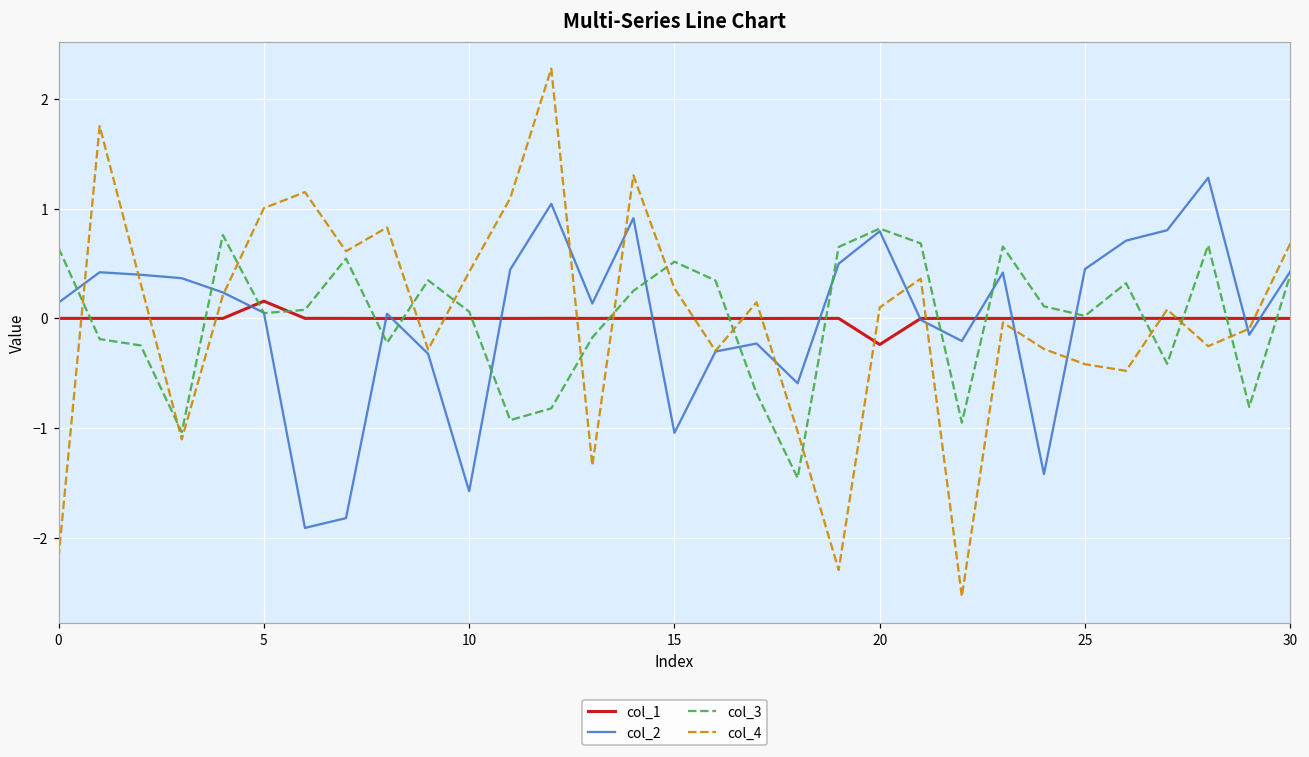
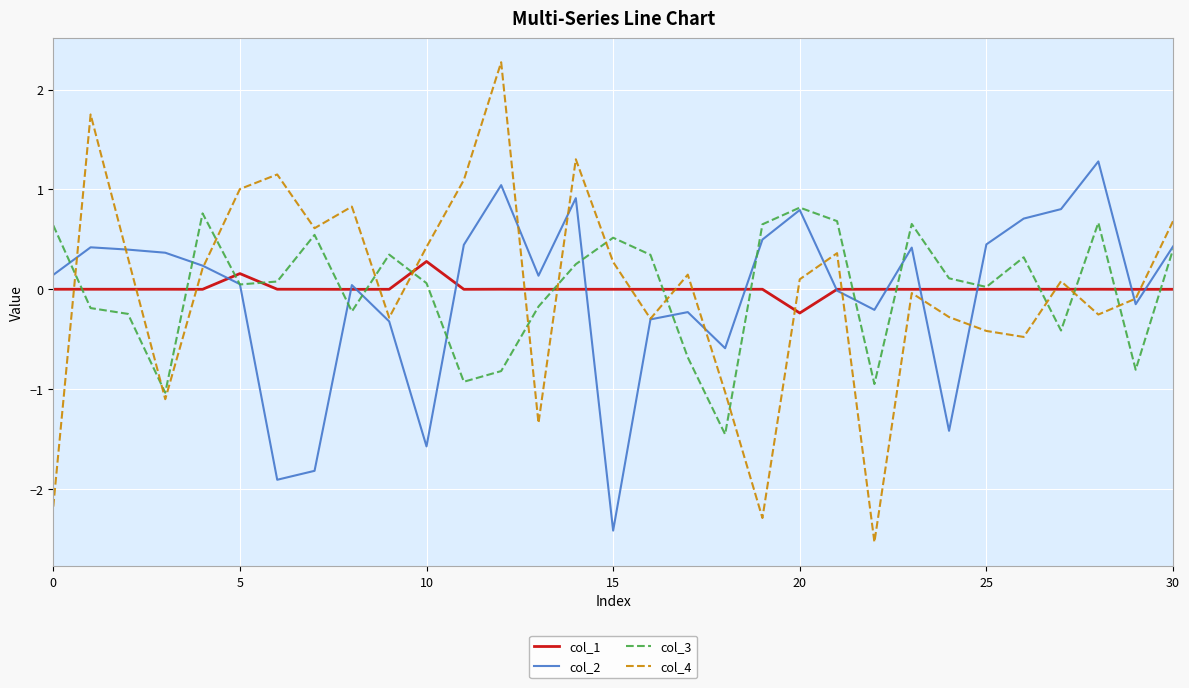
  {
    "col_1": {
      "0": 0.0,
      "5": 0.2,
-     "10": 0.0,
+     "10": 0.3,
      "15": 0.0,
      "20": -0.2,
      "30": 0.0
    },
    "col_2": {
      "0": 0.1,
      "10": -1.6,
-     "15": -1.0,
+     "15": -2.4,
      "25": 0.4,
      "30": 0.4
    },
    "col_3": {
      "0": 0.6,
      "10": 0.1,
      "15": 0.5,
      "30": 0.4
    },
    "col_4": {
      "0": -2.2,
      "5": 1.0,
      "10": 0.4,
      "15": 0.3,
      "20": 0.1,
      "25": -0.4,
      "30": 0.7
    }
  }
